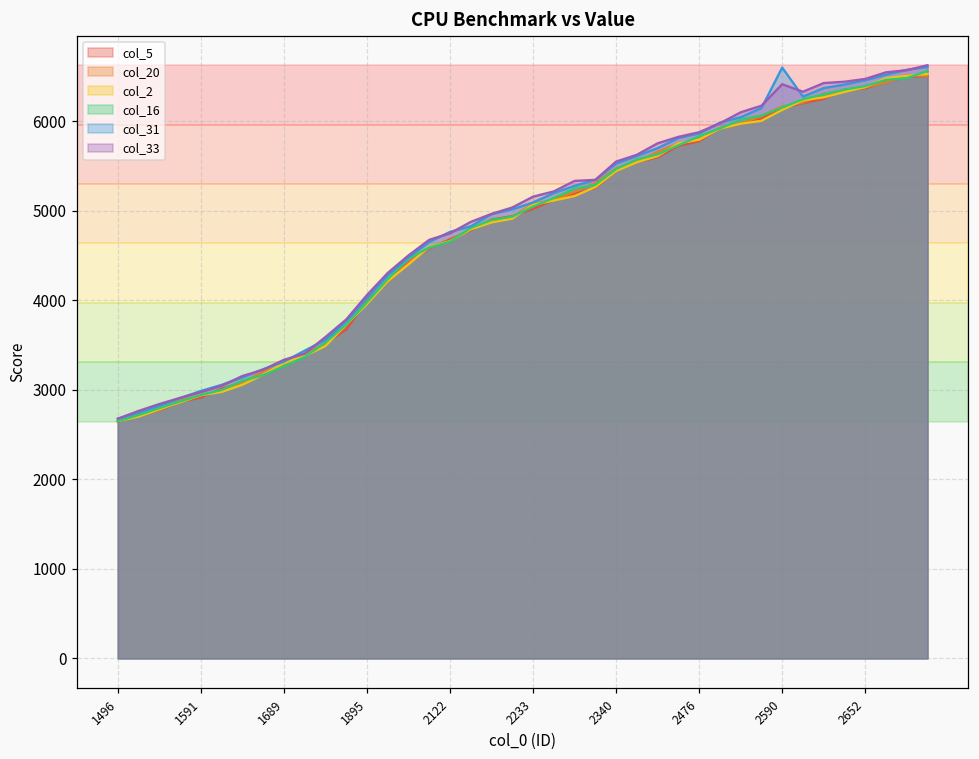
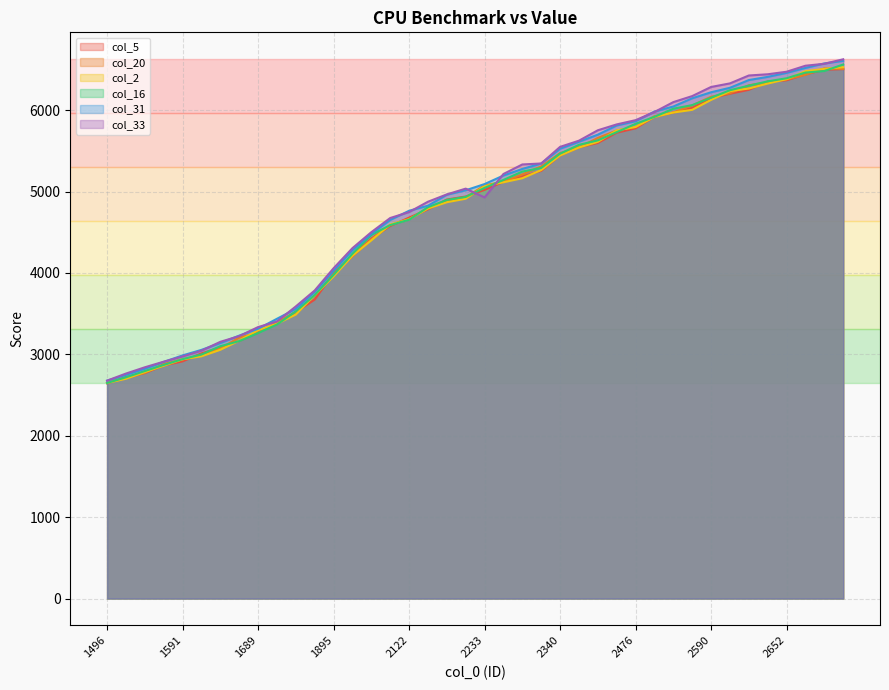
  {
    "col_16": {
      "2476": 5800
    },
    "col_31": {
-     "2590": 6600
+     "2590": 6200
    },
    "col_33": {
      "1895": 4100,
-     "2233": 5200,
-     "2590": 6400
+     "2233": 4900,
+     "2590": 6300
    }
  }
